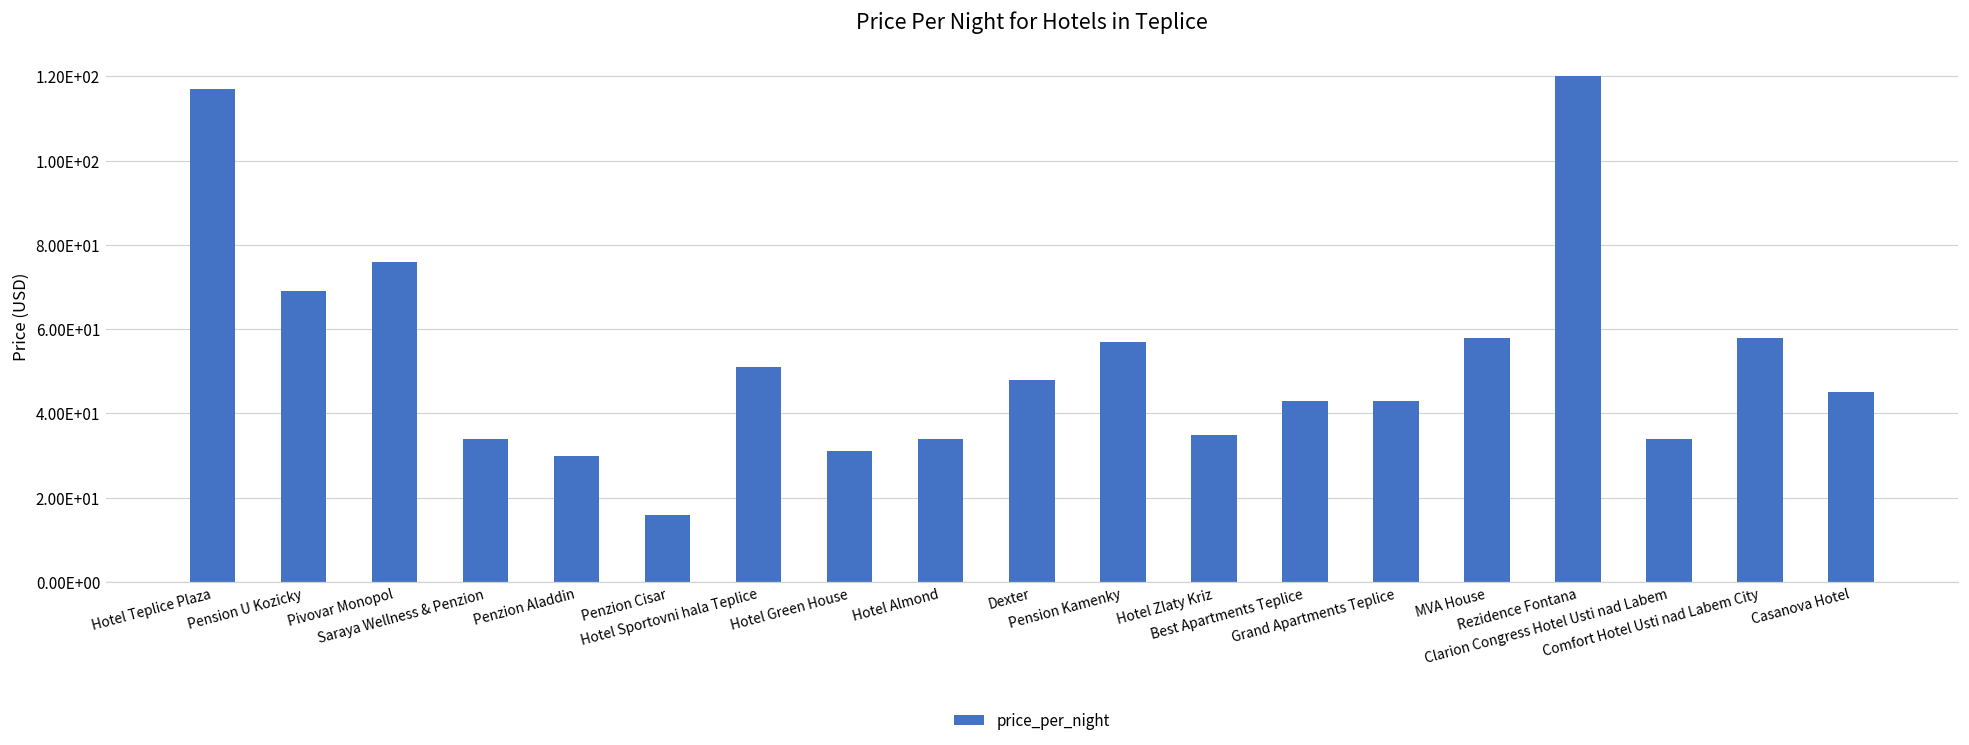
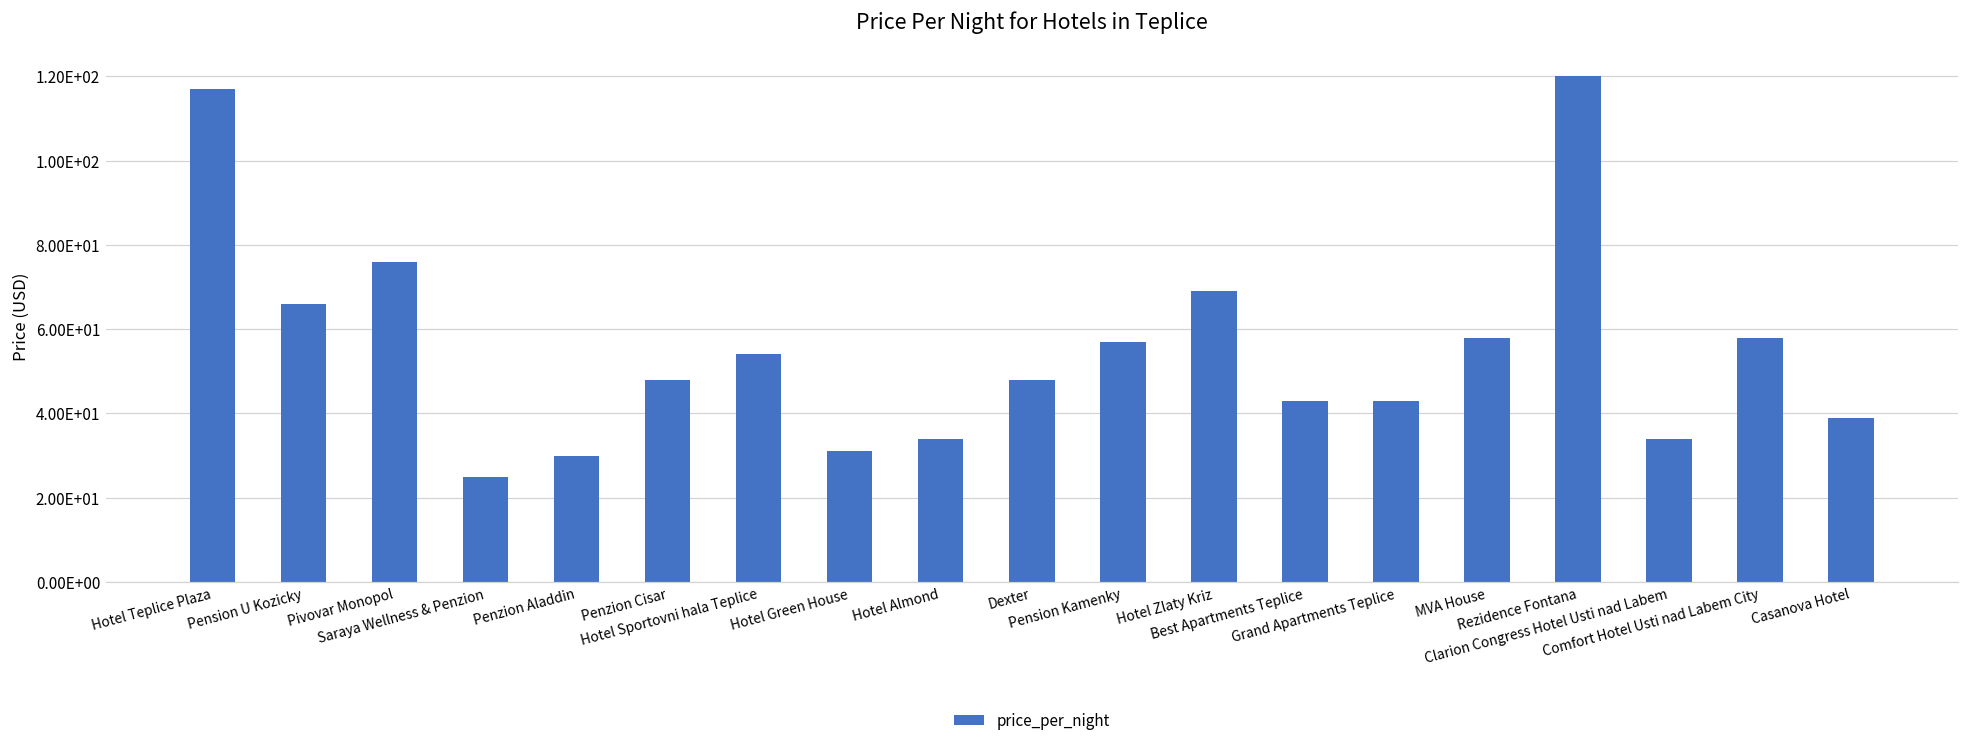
  {
    "Hotel Teplice Plaza": 117,
-   "Pension U Kozicky": 69,
+   "Pension U Kozicky": 66,
    "Pivovar Monopol": 76,
-   "Saraya Wellness & Penzion": 34,
+   "Saraya Wellness & Penzion": 25,
    "Penzion Aladdin": 30,
-   "Penzion Cisar": 16,
-   "Hotel Sportovni hala Teplice": 51,
+   "Penzion Cisar": 48,
+   "Hotel Sportovni hala Teplice": 54,
    "Hotel Green House": 31,
    "Hotel Almond": 34,
    "Dexter": 48,
    "Pension Kamenky": 57,
-   "Hotel Zlaty Kriz": 35,
+   "Hotel Zlaty Kriz": 69,
    "Best Apartments Teplice": 43,
    "Grand Apartments Teplice": 43,
    "MVA House": 58,
    "Rezidence Fontana": 120,
    "Clarion Congress Hotel Usti nad Labem": 34,
    "Comfort Hotel Usti nad Labem City": 58,
-   "Casanova Hotel": 45
+   "Casanova Hotel": 39
  }
